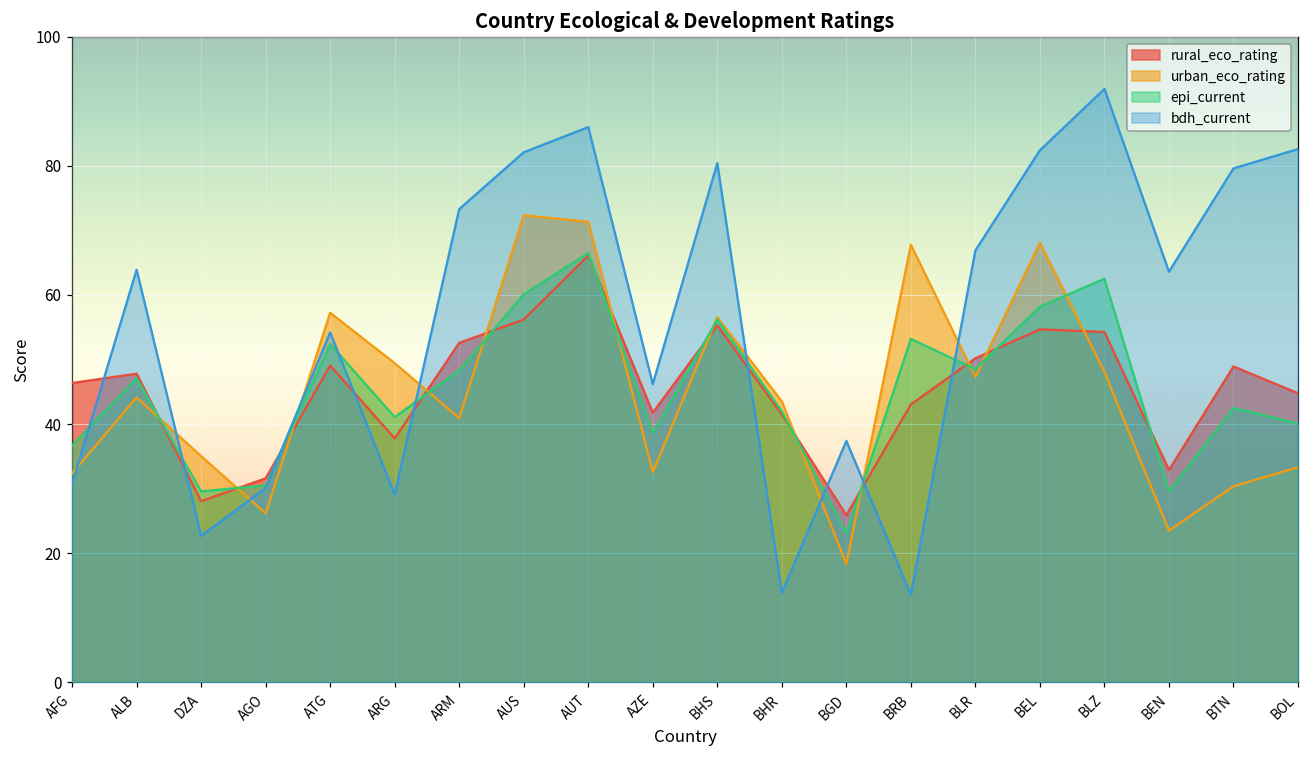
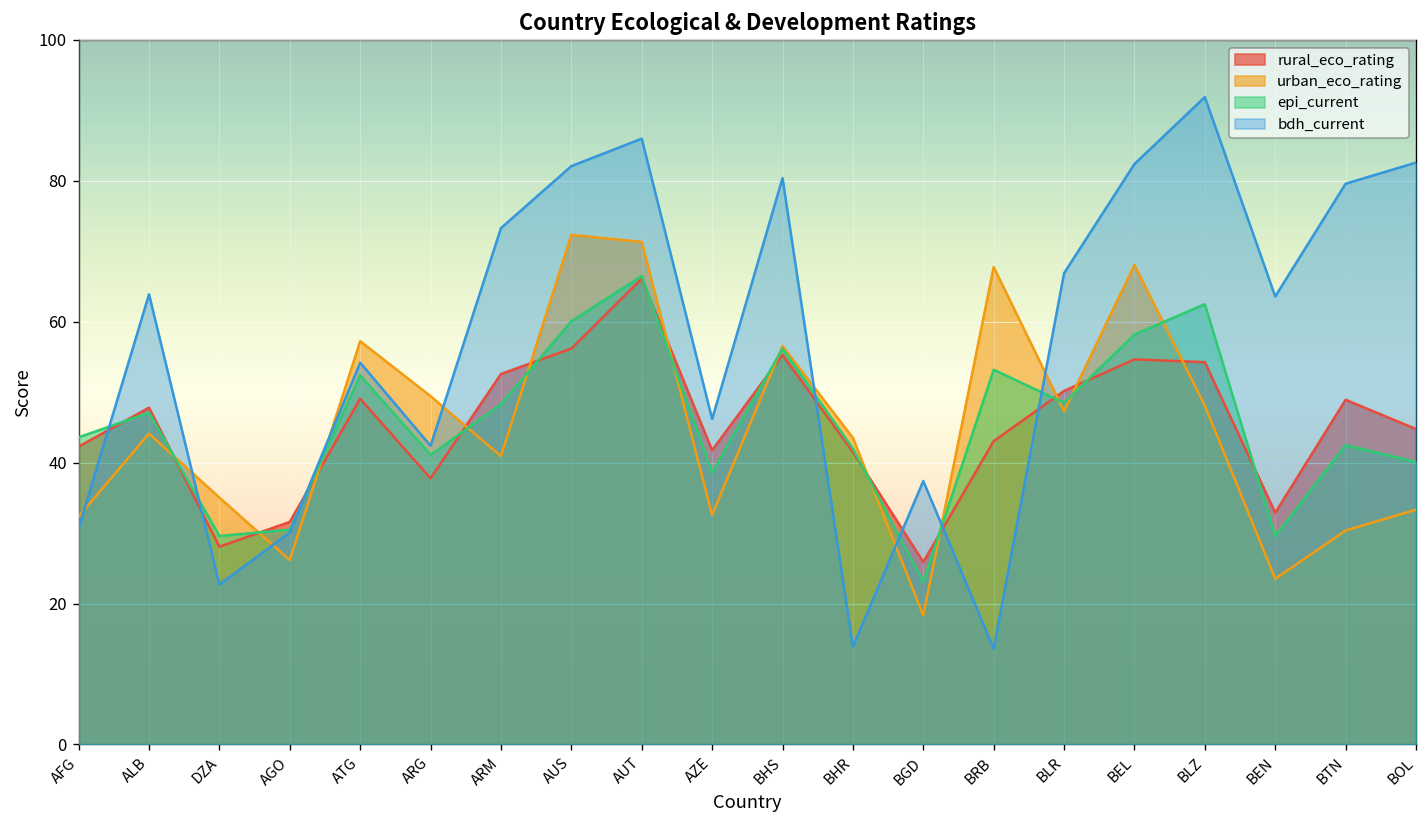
  {
    "rural_eco_rating": {
-     "AFG": 46,
+     "AFG": 42,
      "ALB": 48,
      "DZA": 28,
      "AGO": 32,
      "ATG": 49,
      "ARG": 38,
      "ARM": 53,
      "AUS": 56,
      "AZE": 42,
      "BHS": 55,
      "BHR": 42,
      "BGD": 26,
      "BRB": 43,
      "BLR": 50,
      "BEL": 55,
      "BLZ": 54,
      "BEN": 33,
      "BTN": 49,
      "BOL": 45
    },
    "urban_eco_rating": {
      "AFG": 32,
      "ALB": 44,
      "DZA": 35,
      "AGO": 26,
      "ATG": 57,
      "ARG": 49,
      "ARM": 41,
      "AUS": 72,
      "AUT": 71,
      "AZE": 33,
      "BHR": 44,
      "BGD": 18,
      "BRB": 68,
      "BLR": 47,
      "BEL": 68,
      "BLZ": 48,
      "BEN": 24,
      "BTN": 30,
      "BOL": 33
    },
    "epi_current": {
-     "AFG": 37,
+     "AFG": 44,
      "ALB": 47,
      "DZA": 30,
      "ATG": 52,
      "ARG": 41,
      "ARM": 48,
      "AUS": 60,
      "AZE": 39,
      "BHR": 42,
      "BGD": 23,
      "BRB": 53,
      "BLR": 49,
      "BEL": 58,
      "BLZ": 63,
      "BEN": 30,
      "BTN": 43,
      "BOL": 40
    },
    "bdh_current": {
      "AFG": 31,
      "ALB": 64,
      "DZA": 23,
      "ATG": 54,
-     "ARG": 29,
+     "ARG": 42,
      "ARM": 73,
      "AUS": 82,
      "AUT": 86,
      "AZE": 46,
      "BHS": 80,
      "BHR": 14,
      "BGD": 37,
      "BRB": 14,
      "BLR": 67,
      "BEL": 82,
      "BLZ": 92,
      "BEN": 64,
      "BTN": 80,
      "BOL": 83
    }
  }
